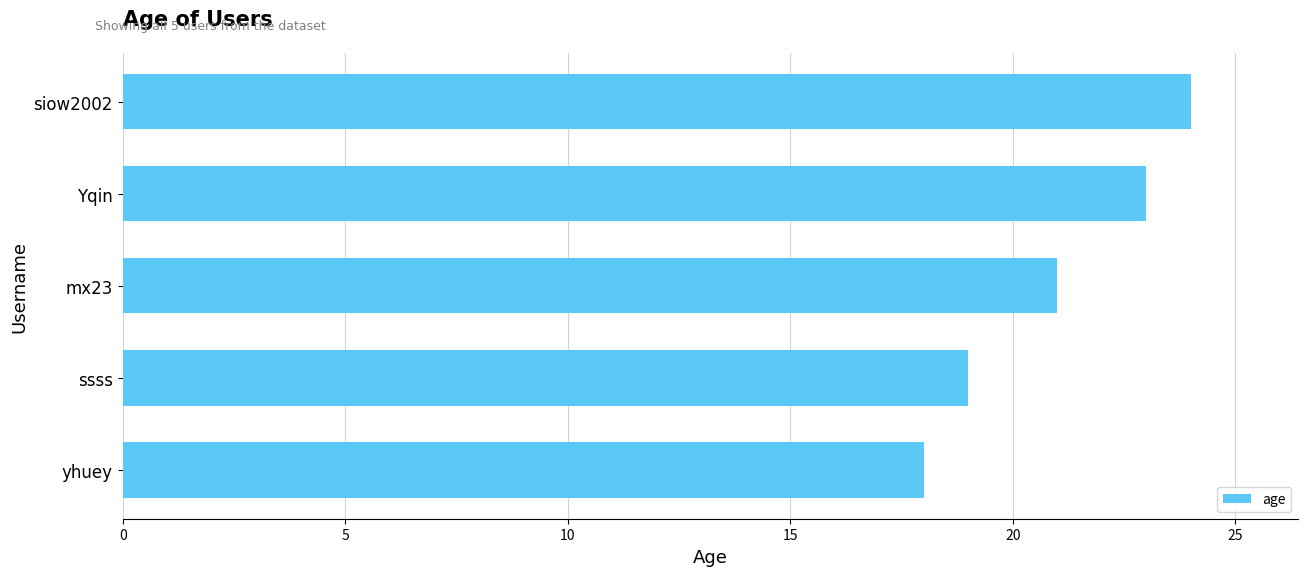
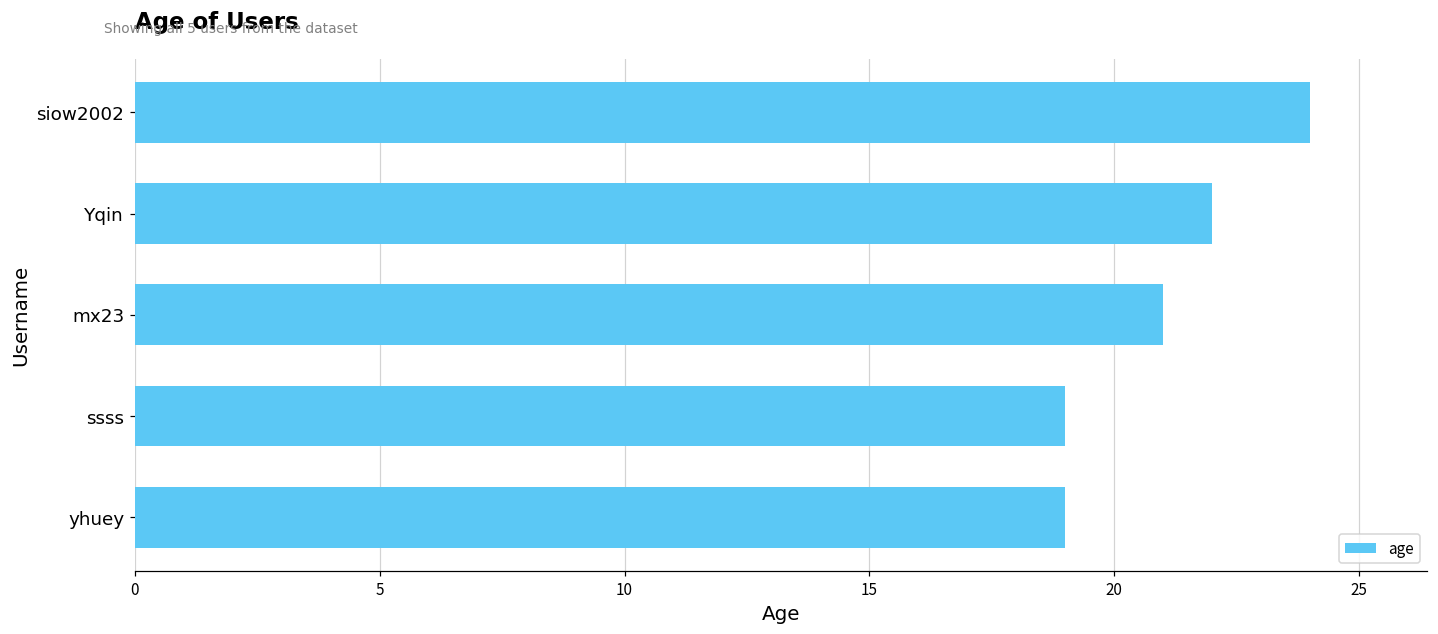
  {
    "siow2002": 24,
-   "Yqin": 23,
+   "Yqin": 22,
    "mx23": 21,
    "ssss": 19,
-   "yhuey": 18
+   "yhuey": 19
  }
